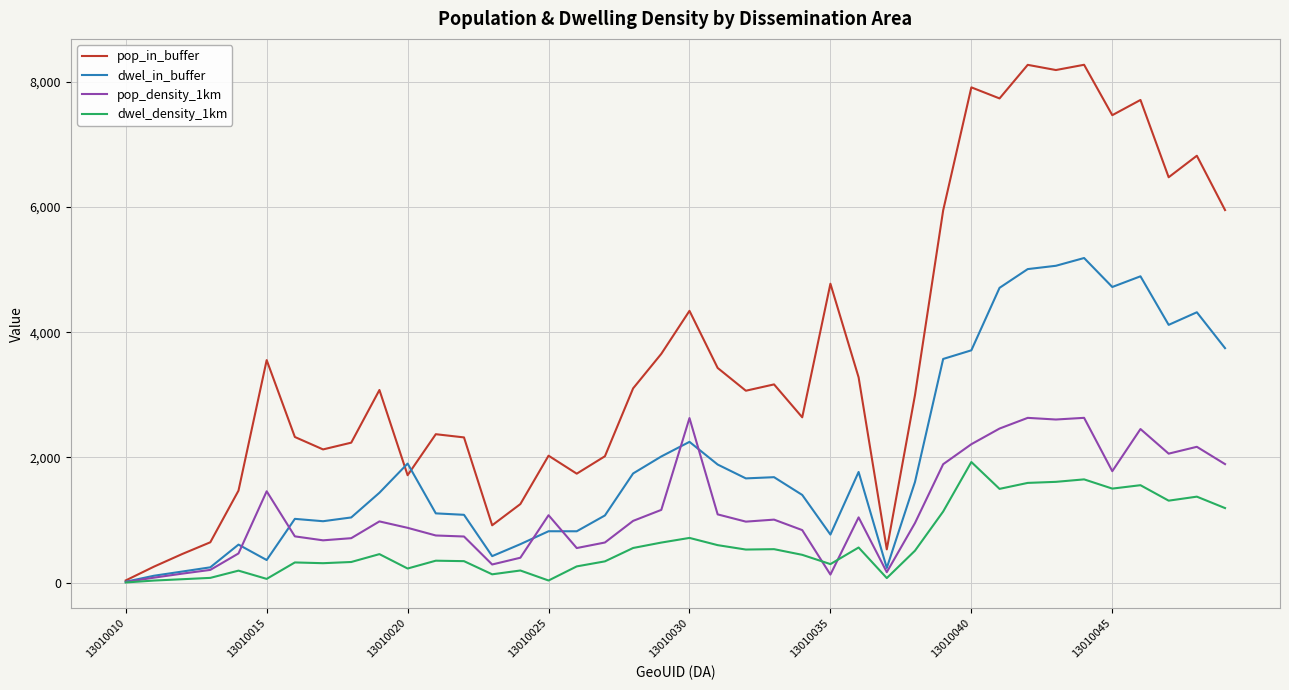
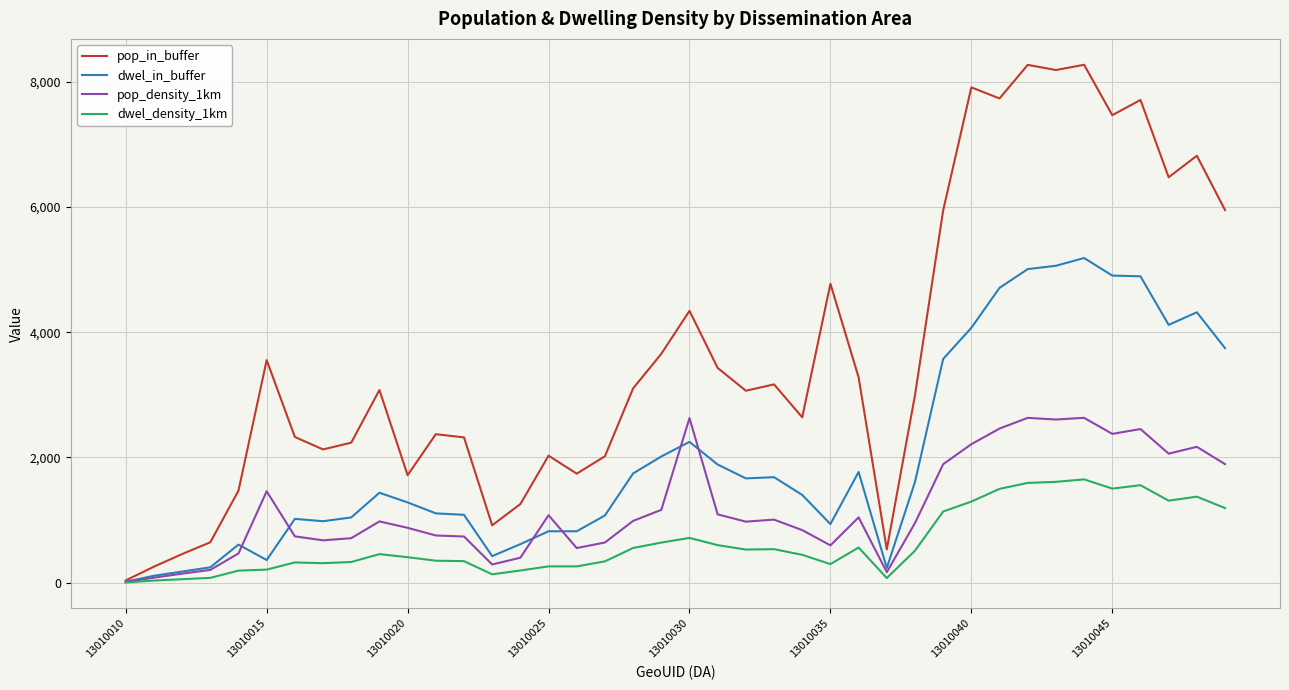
  {
    "pop_in_buffer": {
      "13010015": "3,600",
      "13010020": "1,700",
      "13010025": "2,000",
      "13010030": "4,300",
      "13010035": "4,800",
      "13010040": "7,900",
      "13010045": "7,500"
    },
    "dwel_in_buffer": {
      "13010015": "400",
-     "13010020": "1,900",
+     "13010020": "1,300",
      "13010025": "800",
      "13010030": "2,200",
-     "13010035": "800",
-     "13010040": "3,700",
-     "13010045": "4,700"
+     "13010035": "900",
+     "13010040": "4,100",
+     "13010045": "4,900"
    },
    "pop_density_1km": {
      "13010015": "1,500",
      "13010020": "900",
      "13010025": "1,100",
      "13010030": "2,600",
-     "13010035": "100",
+     "13010035": "600",
      "13010040": "2,200",
-     "13010045": "1,800"
+     "13010045": "2,400"
    },
    "dwel_density_1km": {
-     "13010015": "100",
-     "13010020": "200",
-     "13010025": "0",
+     "13010015": "200",
+     "13010020": "400",
+     "13010025": "300",
      "13010030": "700",
      "13010035": "300",
-     "13010040": "1,900",
+     "13010040": "1,300",
      "13010045": "1,500"
    }
  }
